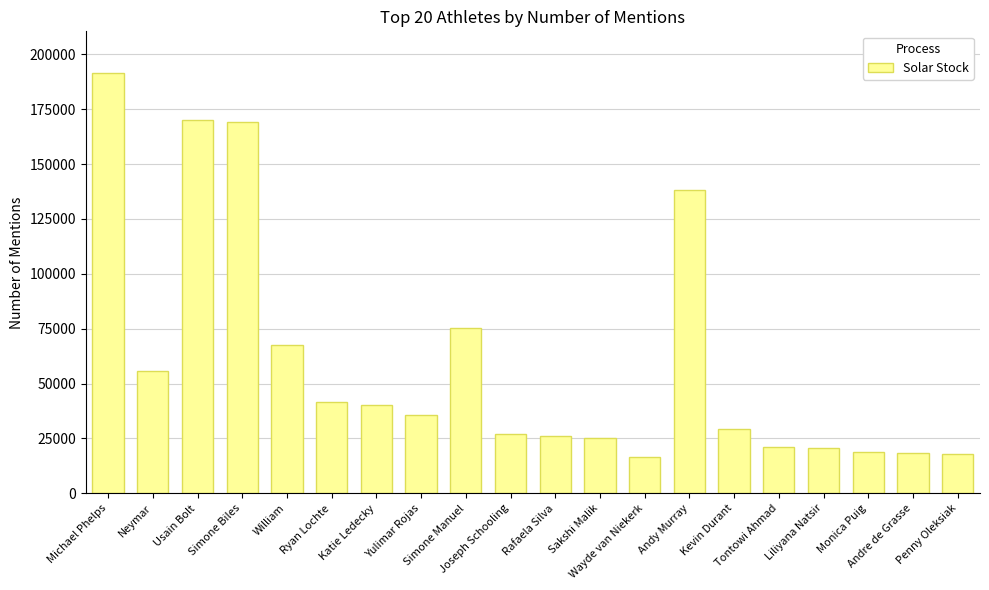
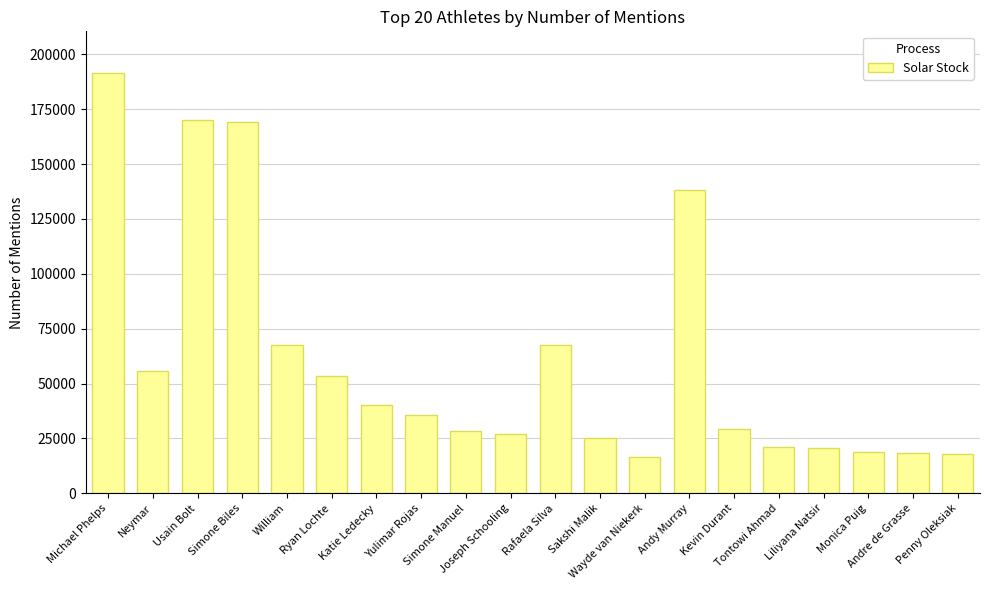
  {
    "Michael Phelps": 191000,
    "Neymar": 56000,
    "Usain Bolt": 170000,
    "Simone Biles": 169000,
    "William": 68000,
-   "Ryan Lochte": 42000,
+   "Ryan Lochte": 54000,
    "Katie Ledecky": 40000,
    "Yulimar Rojas": 36000,
-   "Simone Manuel": 75000,
+   "Simone Manuel": 28000,
    "Joseph Schooling": 27000,
-   "Rafaela Silva": 26000,
+   "Rafaela Silva": 68000,
    "Sakshi Malik": 25000,
    "Wayde van Niekerk": 17000,
    "Andy Murray": 138000,
    "Kevin Durant": 29000,
    "Tontowi Ahmad": 21000,
    "Liliyana Natsir": 20000,
    "Monica Puig": 19000,
    "Andre de Grasse": 18000,
    "Penny Oleksiak": 18000
  }
